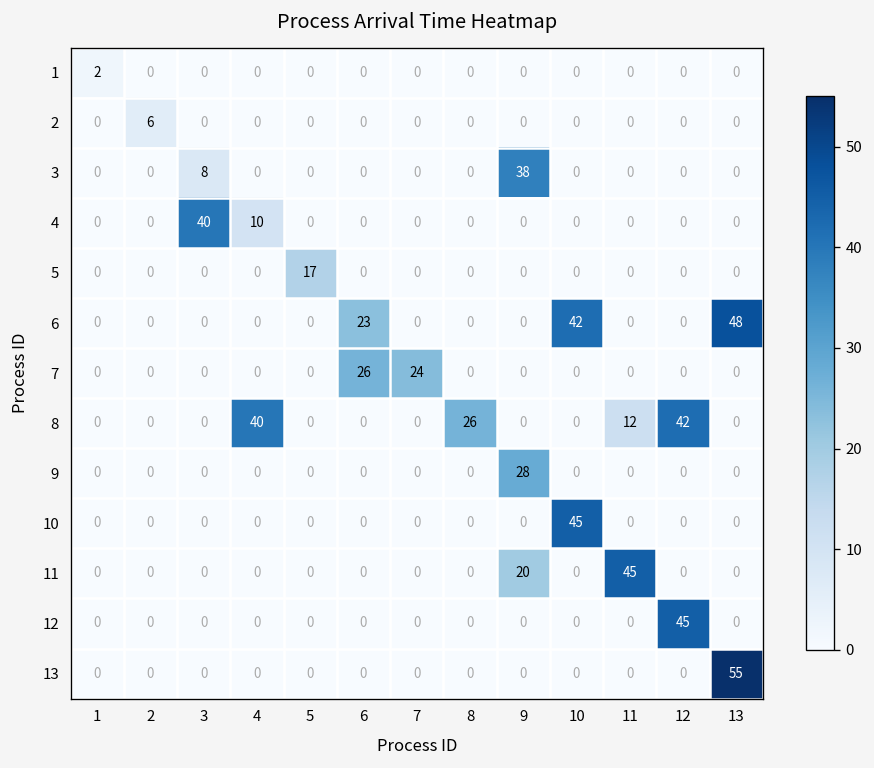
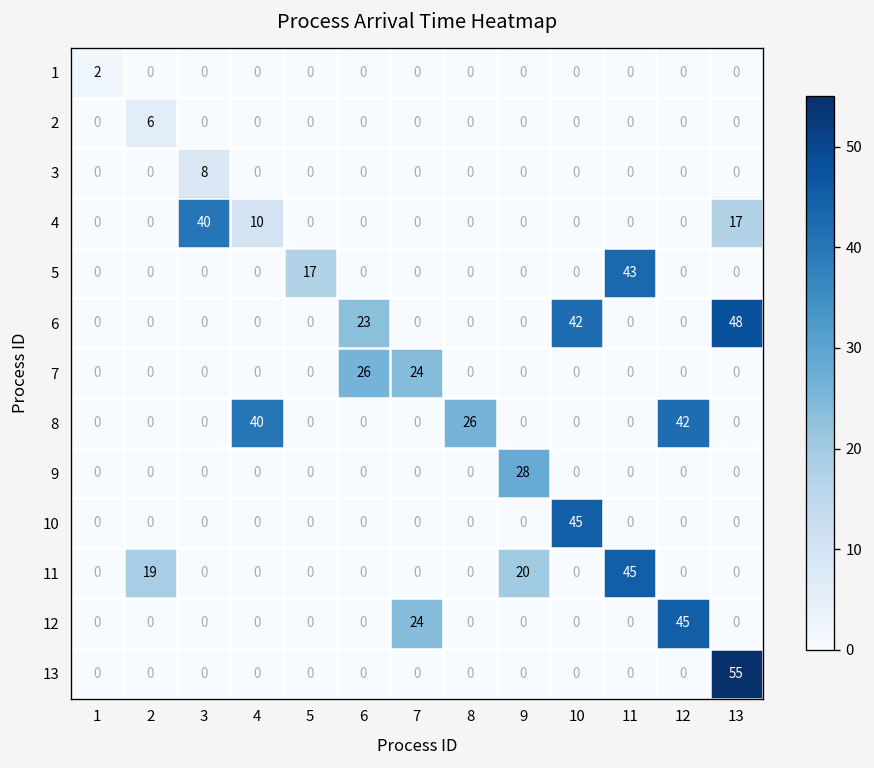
  {
    "1": {
      "1": 2,
      "2": 0,
      "3": 0,
      "4": 0,
      "5": 0,
      "6": 0,
      "7": 0,
      "8": 0,
      "9": 0,
      "10": 0,
      "11": 0,
      "12": 0,
      "13": 0
    },
    "2": {
      "1": 0,
      "2": 6,
      "3": 0,
      "4": 0,
      "5": 0,
      "6": 0,
      "7": 0,
      "8": 0,
      "9": 0,
      "10": 0,
      "11": 0,
      "12": 0,
      "13": 0
    },
    "3": {
      "1": 0,
      "2": 0,
      "3": 8,
      "4": 0,
      "5": 0,
      "6": 0,
      "7": 0,
      "8": 0,
-     "9": 38,
+     "9": 0,
      "10": 0,
      "11": 0,
      "12": 0,
      "13": 0
    },
    "4": {
      "1": 0,
      "2": 0,
      "3": 40,
      "4": 10,
      "5": 0,
      "6": 0,
      "7": 0,
      "8": 0,
      "9": 0,
      "10": 0,
      "11": 0,
      "12": 0,
-     "13": 0
+     "13": 17
    },
    "5": {
      "1": 0,
      "2": 0,
      "3": 0,
      "4": 0,
      "5": 17,
      "6": 0,
      "7": 0,
      "8": 0,
      "9": 0,
      "10": 0,
-     "11": 0,
+     "11": 43,
      "12": 0,
      "13": 0
    },
    "6": {
      "1": 0,
      "2": 0,
      "3": 0,
      "4": 0,
      "5": 0,
      "6": 23,
      "7": 0,
      "8": 0,
      "9": 0,
      "10": 42,
      "11": 0,
      "12": 0,
      "13": 48
    },
    "7": {
      "1": 0,
      "2": 0,
      "3": 0,
      "4": 0,
      "5": 0,
      "6": 26,
      "7": 24,
      "8": 0,
      "9": 0,
      "10": 0,
      "11": 0,
      "12": 0,
      "13": 0
    },
    "8": {
      "1": 0,
      "2": 0,
      "3": 0,
      "4": 40,
      "5": 0,
      "6": 0,
      "7": 0,
      "8": 26,
      "9": 0,
      "10": 0,
-     "11": 12,
+     "11": 0,
      "12": 42,
      "13": 0
    },
    "9": {
      "1": 0,
      "2": 0,
      "3": 0,
      "4": 0,
      "5": 0,
      "6": 0,
      "7": 0,
      "8": 0,
      "9": 28,
      "10": 0,
      "11": 0,
      "12": 0,
      "13": 0
    },
    "10": {
      "1": 0,
      "2": 0,
      "3": 0,
      "4": 0,
      "5": 0,
      "6": 0,
      "7": 0,
      "8": 0,
      "9": 0,
      "10": 45,
      "11": 0,
      "12": 0,
      "13": 0
    },
    "11": {
      "1": 0,
-     "2": 0,
+     "2": 19,
      "3": 0,
      "4": 0,
      "5": 0,
      "6": 0,
      "7": 0,
      "8": 0,
      "9": 20,
      "10": 0,
      "11": 45,
      "12": 0,
      "13": 0
    },
    "12": {
      "1": 0,
      "2": 0,
      "3": 0,
      "4": 0,
      "5": 0,
      "6": 0,
-     "7": 0,
+     "7": 24,
      "8": 0,
      "9": 0,
      "10": 0,
      "11": 0,
      "12": 45,
      "13": 0
    },
    "13": {
      "1": 0,
      "2": 0,
      "3": 0,
      "4": 0,
      "5": 0,
      "6": 0,
      "7": 0,
      "8": 0,
      "9": 0,
      "10": 0,
      "11": 0,
      "12": 0,
      "13": 55
    }
  }
